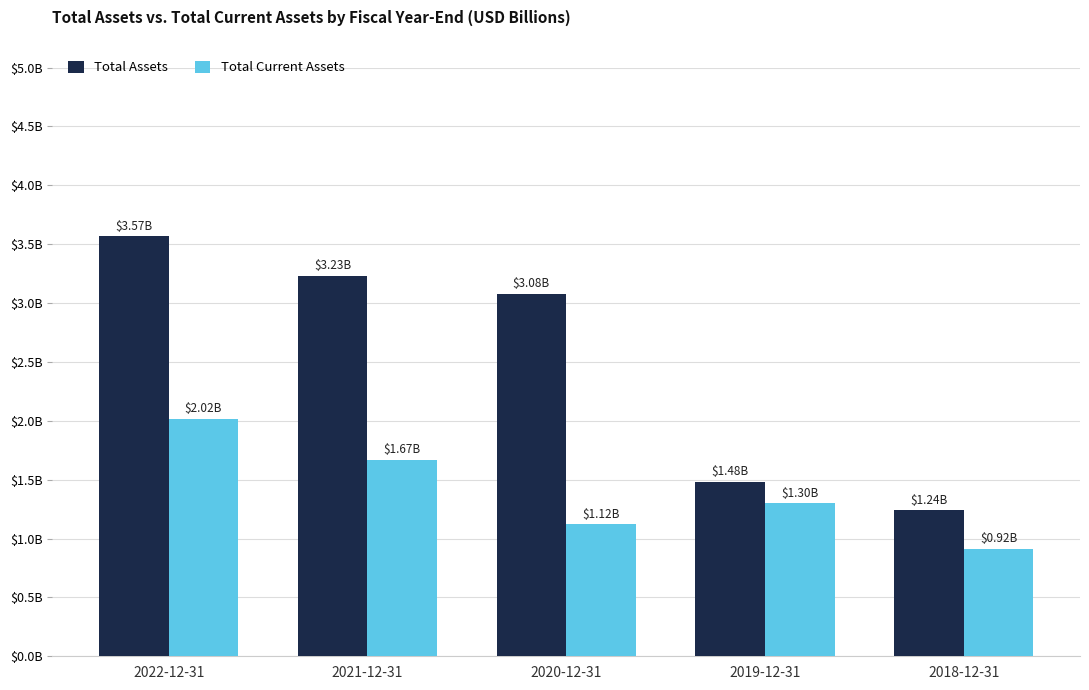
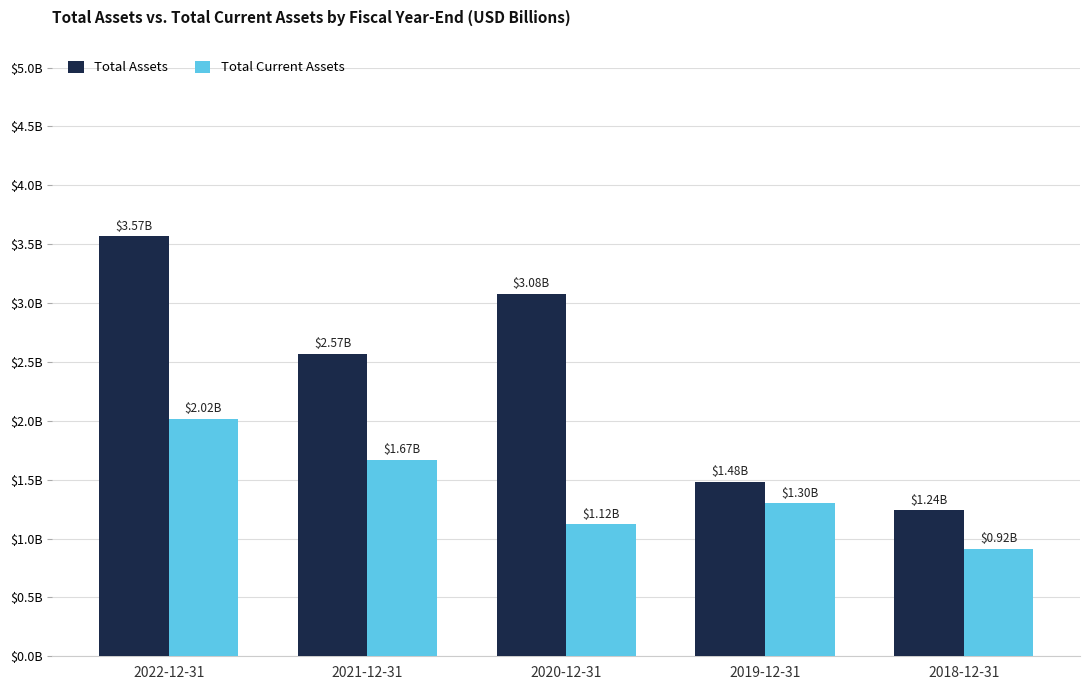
  {
    "Total Assets": {
      "2022-12-31": "$3.57B",
-     "2021-12-31": "$3.23B",
+     "2021-12-31": "$2.57B",
      "2020-12-31": "$3.08B",
      "2019-12-31": "$1.48B",
      "2018-12-31": "$1.24B"
    },
    "Total Current Assets": {
      "2022-12-31": "$2.02B",
      "2021-12-31": "$1.67B",
      "2020-12-31": "$1.12B",
      "2019-12-31": "$1.30B",
      "2018-12-31": "$0.92B"
    }
  }
